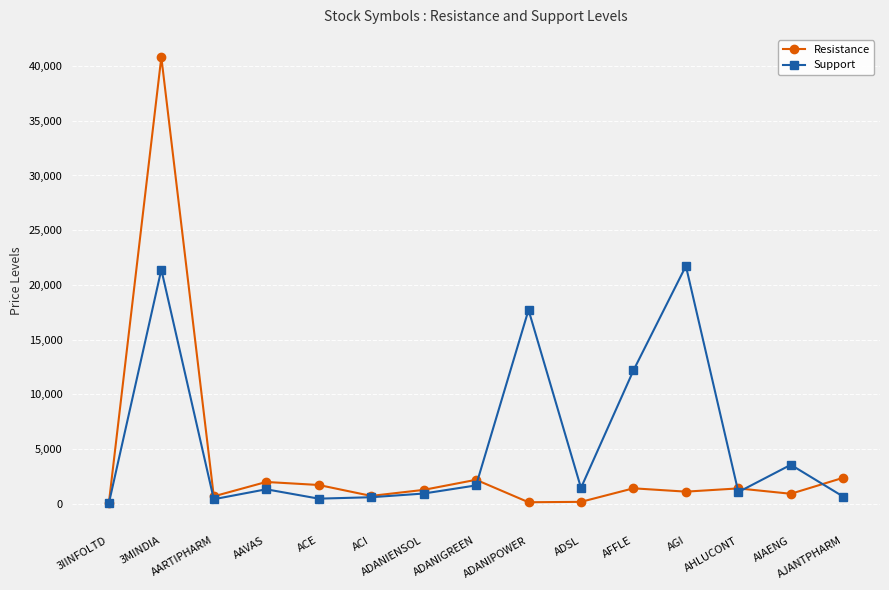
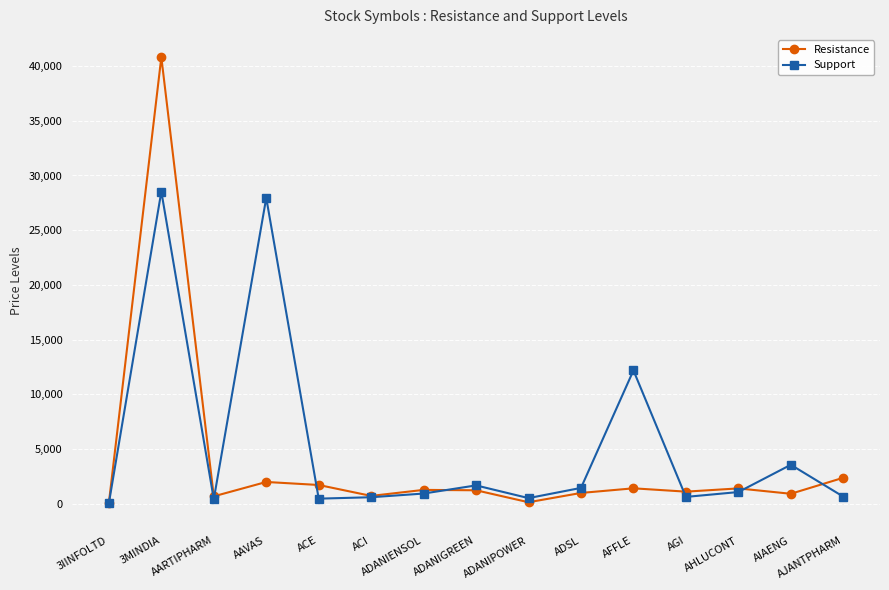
  {
    "Resistance": {
      "3MINDIA": "40,800",
      "AARTIPHARM": "700",
      "AAVAS": "2,000",
      "ACE": "1,700",
      "ADANIENSOL": "1,300",
-     "ADANIGREEN": "2,200",
+     "ADANIGREEN": "1,200",
      "ADANIPOWER": "100",
-     "ADSL": "200",
+     "ADSL": "1,000",
      "AFFLE": "1,400",
      "AGI": "1,100",
      "AHLUCONT": "1,400",
      "AIAENG": "900",
      "AJANTPHARM": "2,400"
    },
    "Support": {
-     "3MINDIA": "21,400",
+     "3MINDIA": "28,500",
      "AARTIPHARM": "400",
-     "AAVAS": "1,300",
+     "AAVAS": "28,000",
      "ACE": "500",
      "ADANIENSOL": "900",
      "ADANIGREEN": "1,700",
-     "ADANIPOWER": "17,700",
+     "ADANIPOWER": "500",
      "ADSL": "1,400",
      "AFFLE": "12,200",
-     "AGI": "21,700",
+     "AGI": "600",
      "AHLUCONT": "1,100",
      "AIAENG": "3,500",
      "AJANTPHARM": "600"
    }
  }
